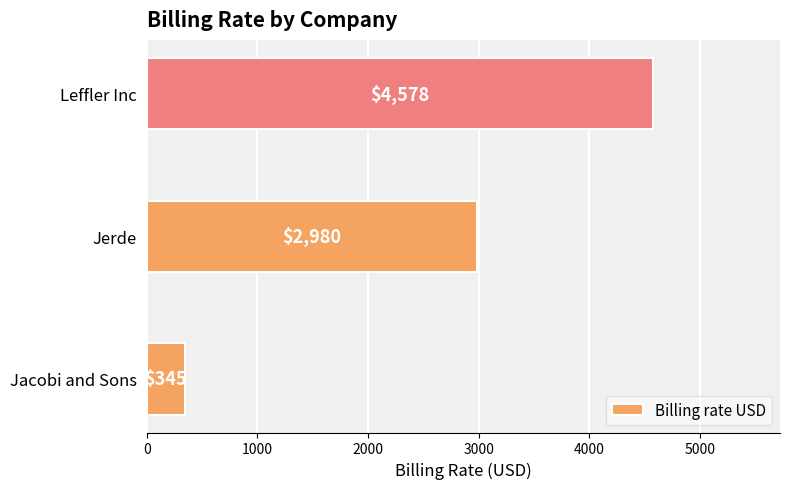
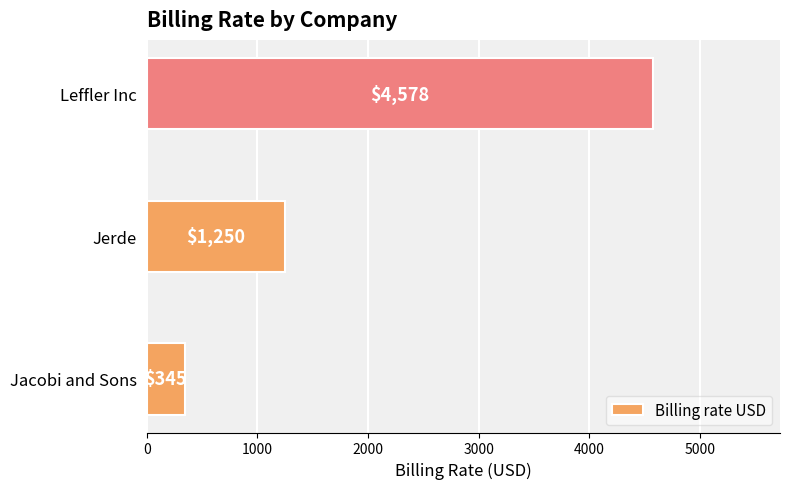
  {
    "Leffler Inc": "$4,578",
-   "Jerde": "$2,980",
+   "Jerde": "$1,250",
    "Jacobi and Sons": "$345"
  }
